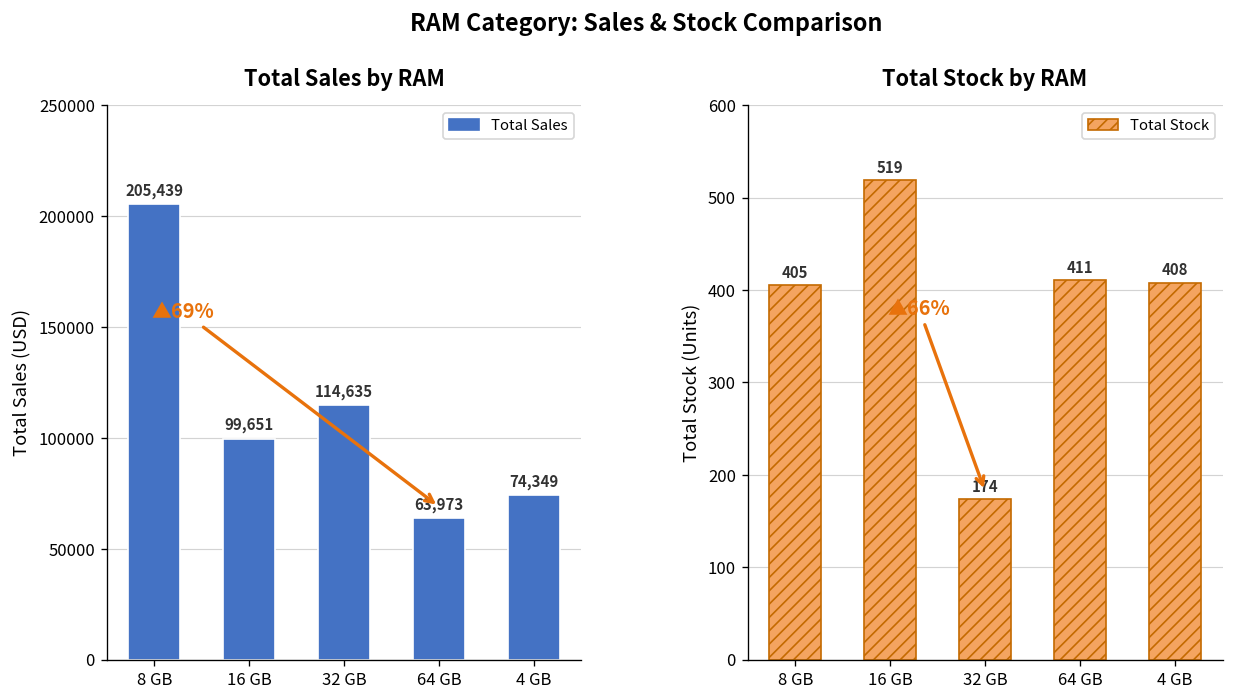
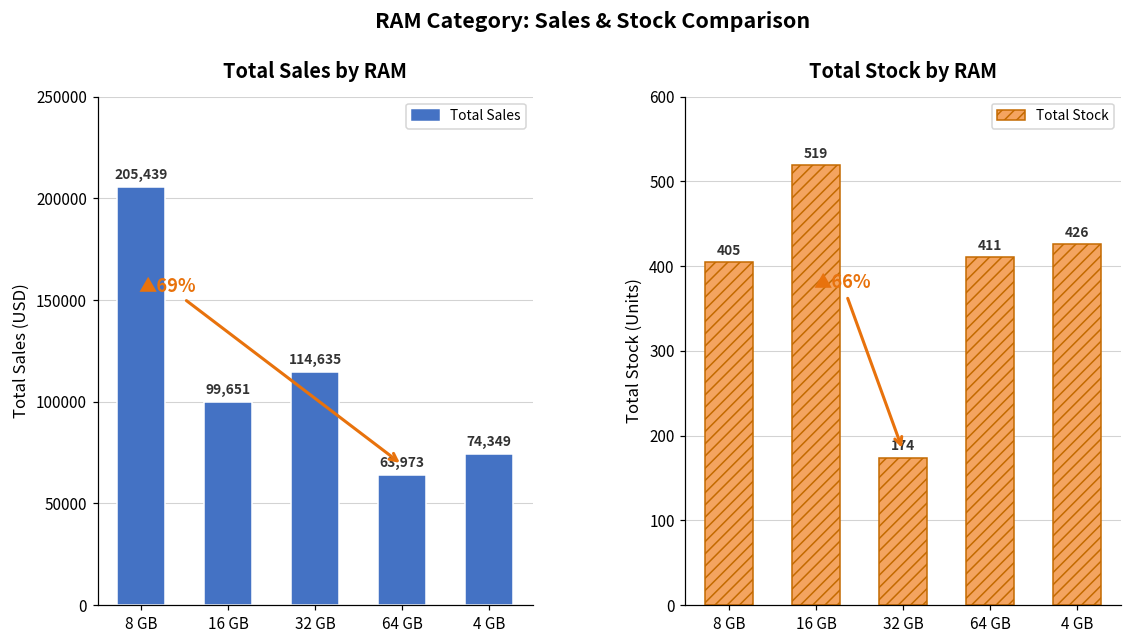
  {
    "Total Sales by RAM": {
      "8 GB": "205,439",
      "64 GB": "63,973",
      "4 GB": "74,349"
    },
    "Total Stock by RAM": {
      "8 GB": "405",
      "16 GB": "519",
      "64 GB": "411",
-     "4 GB": "408"
+     "4 GB": "426"
    }
  }
